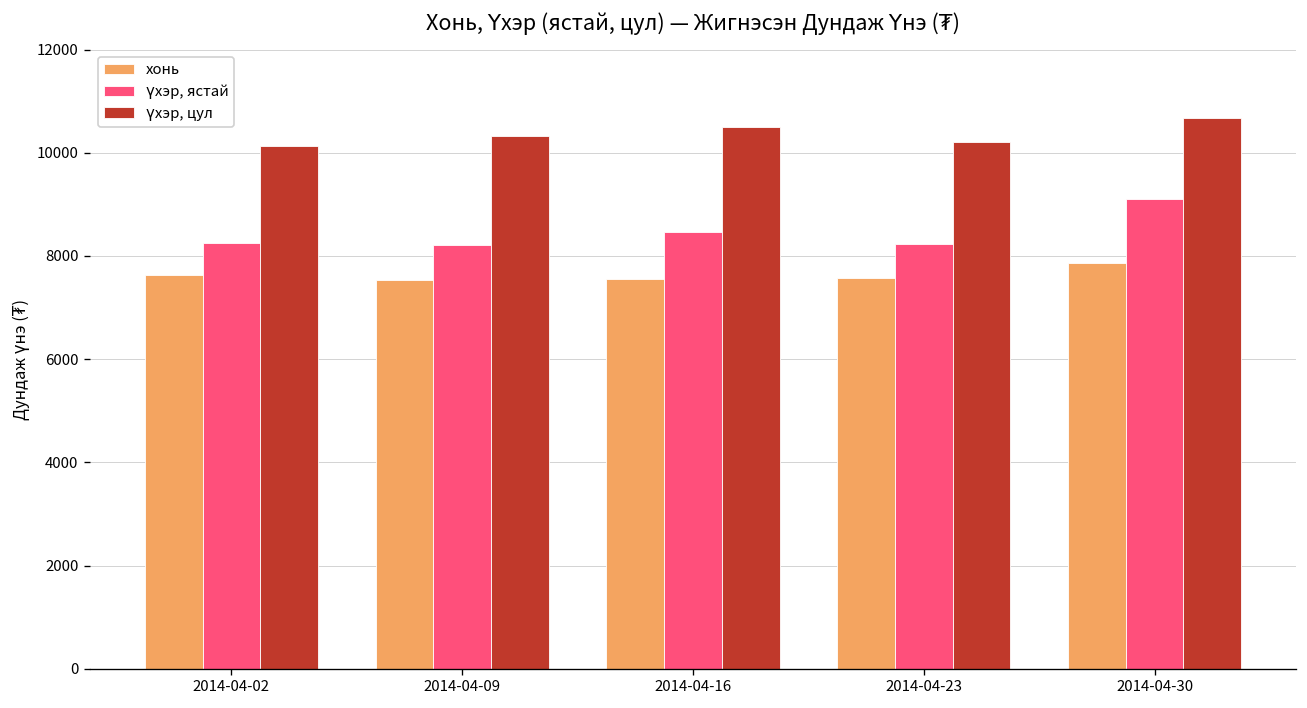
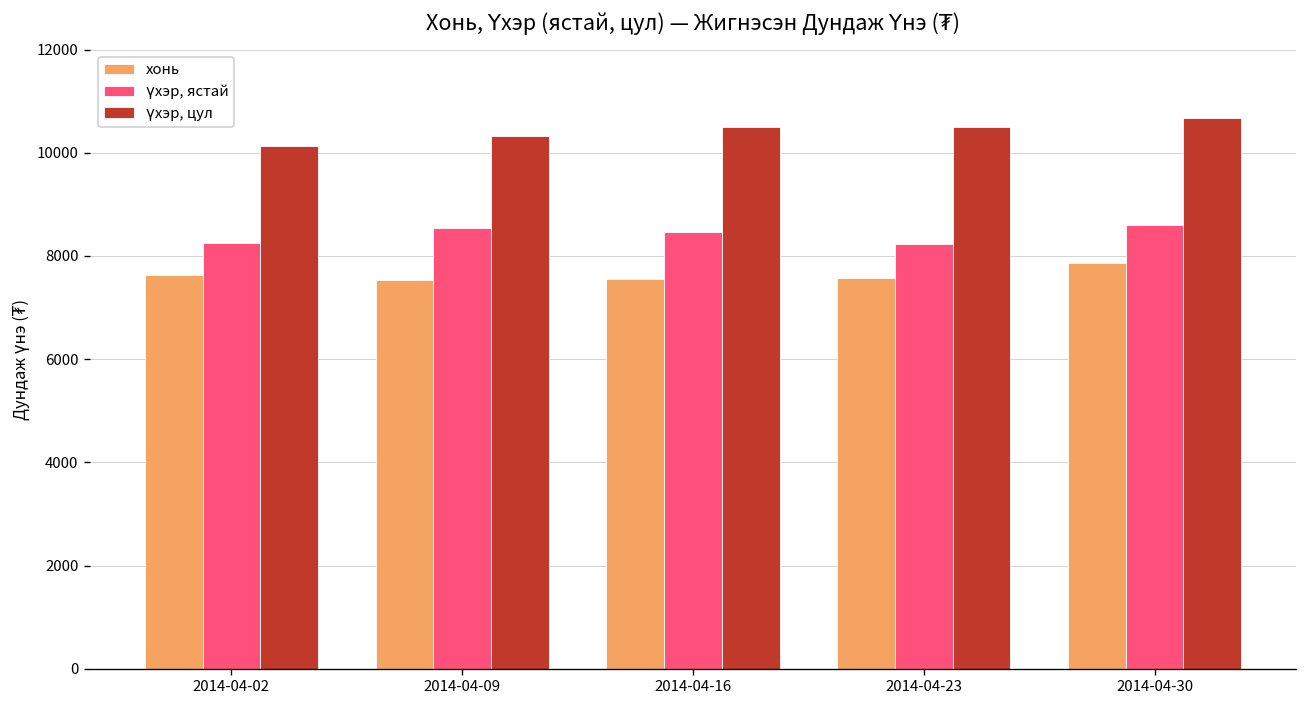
  {
    "хонь": {
      "2014-04-02": 7600,
      "2014-04-09": 7500,
      "2014-04-16": 7500,
      "2014-04-23": 7600,
      "2014-04-30": 7900
    },
    "үхэр, ястай": {
      "2014-04-02": 8200,
-     "2014-04-09": 8200,
+     "2014-04-09": 8500,
      "2014-04-16": 8500,
      "2014-04-23": 8200,
-     "2014-04-30": 9100
+     "2014-04-30": 8600
    },
    "үхэр, цул": {
      "2014-04-02": 10100,
      "2014-04-09": 10300,
      "2014-04-16": 10500,
-     "2014-04-23": 10200,
+     "2014-04-23": 10500,
      "2014-04-30": 10700
    }
  }
